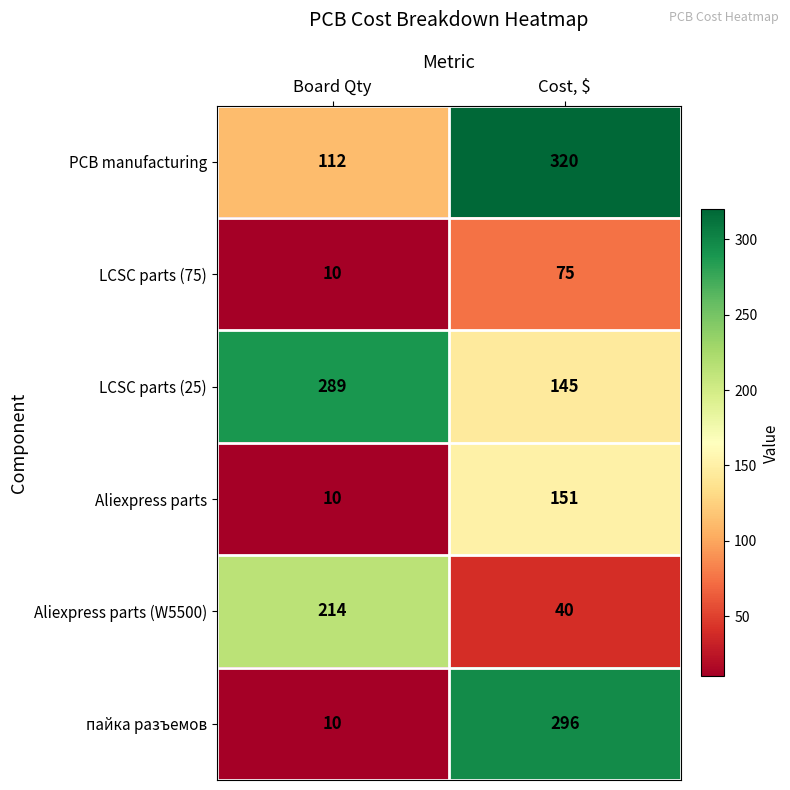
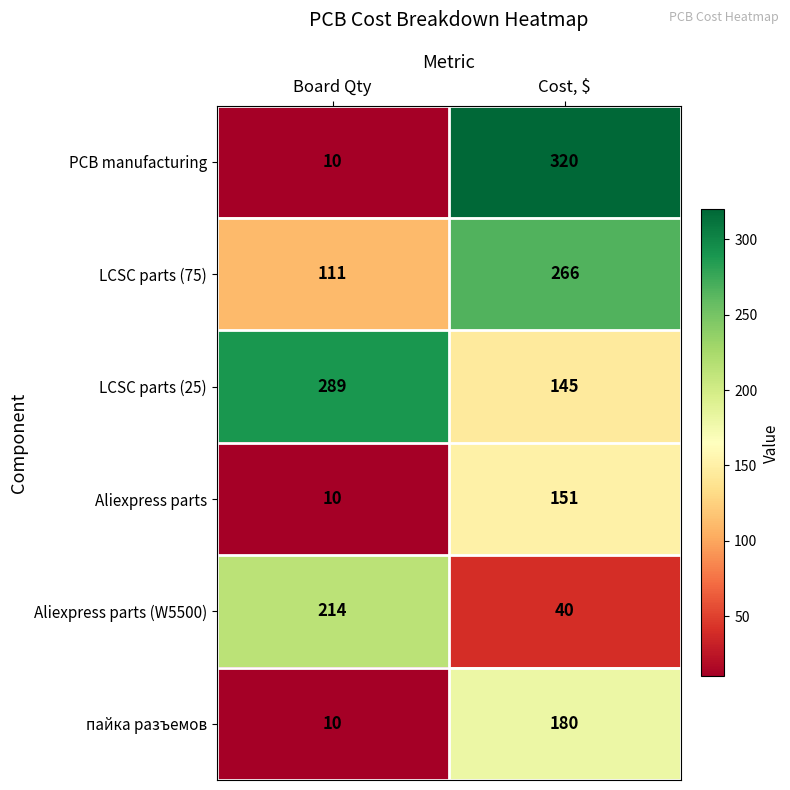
  {
    "PCB manufacturing": {
-     "Board Qty": 112,
+     "Board Qty": 10,
      "Cost, $": 320
    },
    "LCSC parts (75)": {
-     "Board Qty": 10,
-     "Cost, $": 75
+     "Board Qty": 111,
+     "Cost, $": 266
    },
    "LCSC parts (25)": {
      "Board Qty": 289,
      "Cost, $": 145
    },
    "Aliexpress parts": {
      "Board Qty": 10,
      "Cost, $": 151
    },
    "Aliexpress parts (W5500)": {
      "Board Qty": 214,
      "Cost, $": 40
    },
    "пайка разъемов": {
      "Board Qty": 10,
-     "Cost, $": 296
+     "Cost, $": 180
    }
  }
